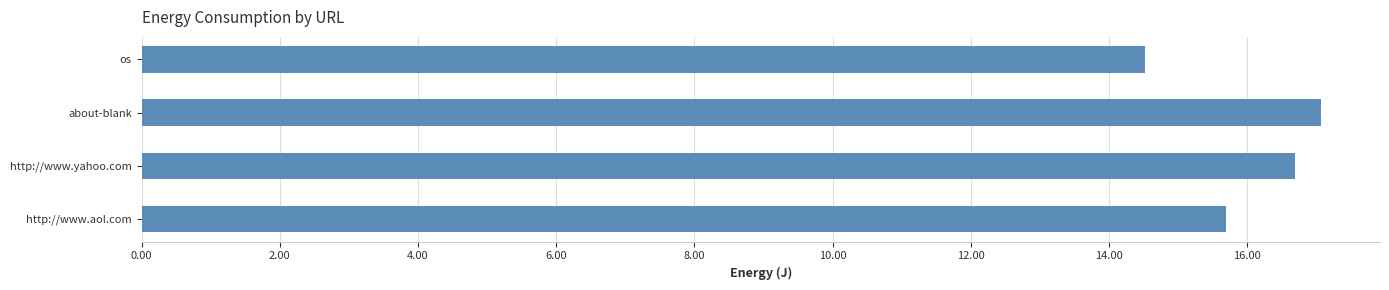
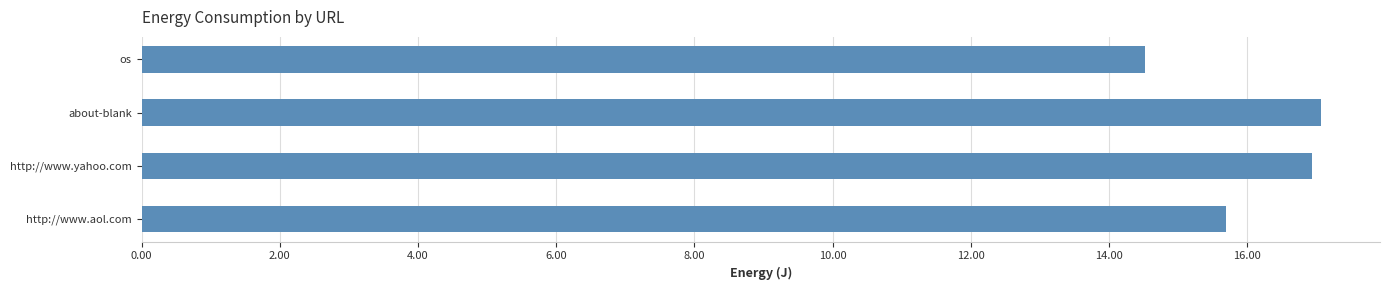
  {
    "os": 14.5,
    "about-blank": 17.1,
-   "http://www.yahoo.com": 16.7,
+   "http://www.yahoo.com": 16.9,
    "http://www.aol.com": 15.7
  }
